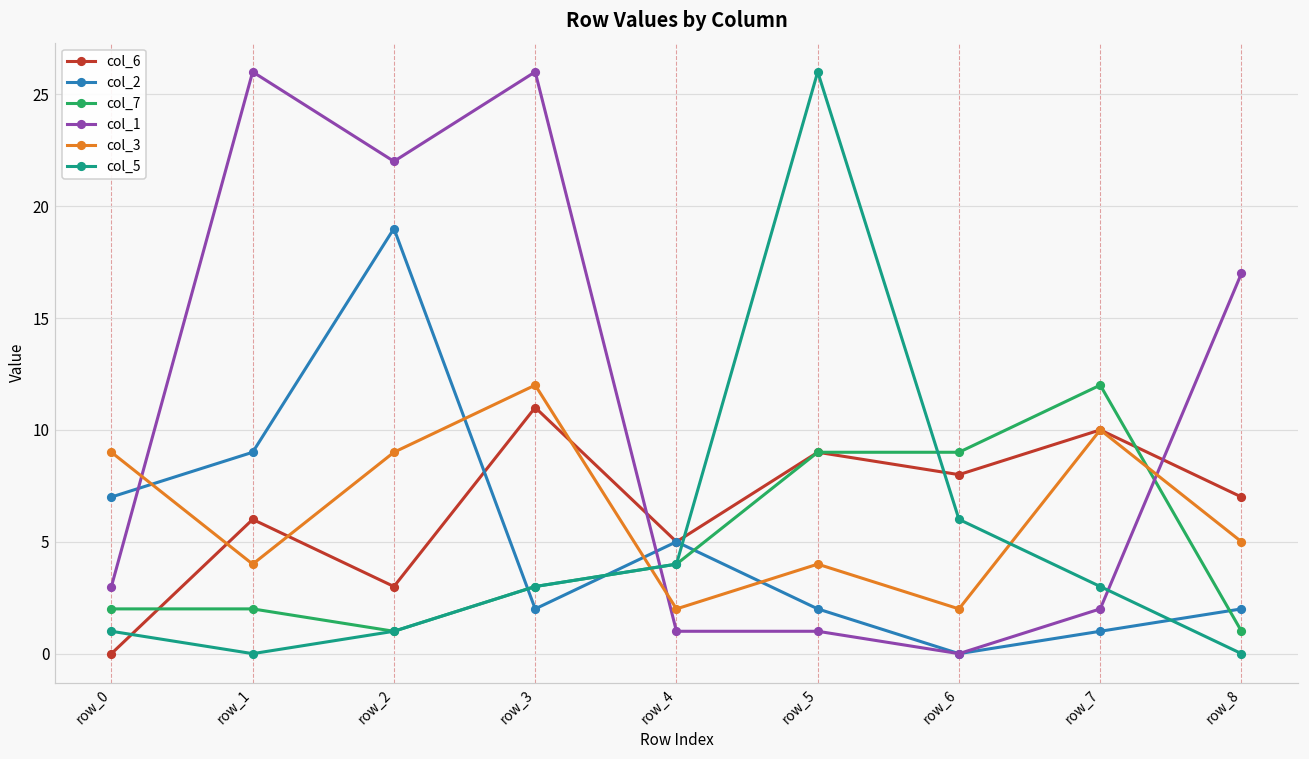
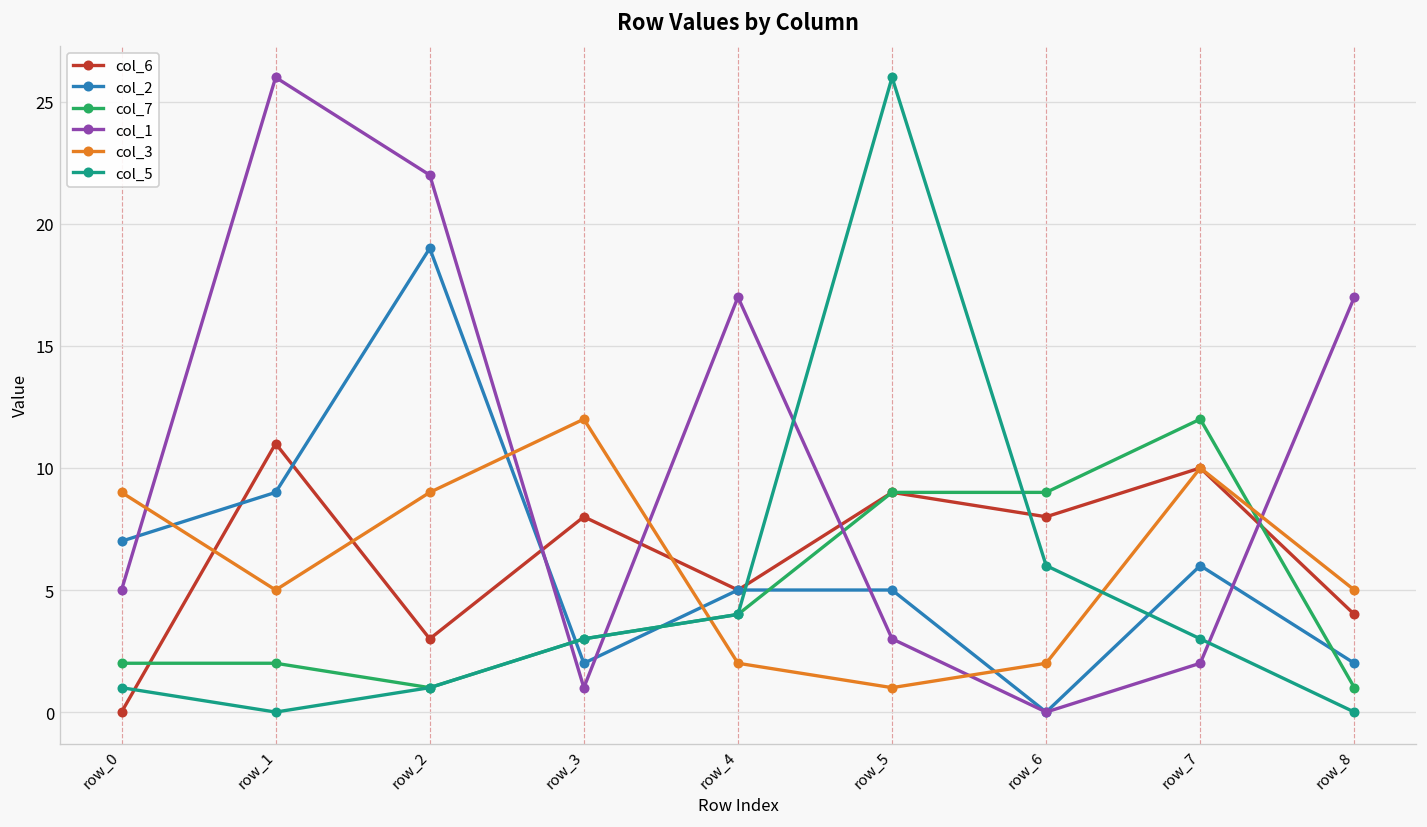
  {
    "col_6": {
      "row_0": 0,
-     "row_1": 6,
+     "row_1": 11,
      "row_2": 3,
-     "row_3": 11,
+     "row_3": 8,
      "row_6": 8,
-     "row_8": 7
+     "row_8": 4
    },
    "col_2": {
      "row_0": 7,
      "row_1": 9,
      "row_2": 19,
      "row_3": 2,
-     "row_5": 2,
-     "row_7": 1,
+     "row_5": 5,
+     "row_7": 6,
      "row_8": 2
    },
    "col_1": {
-     "row_0": 3,
+     "row_0": 5,
      "row_1": 26,
      "row_2": 22,
-     "row_3": 26,
-     "row_4": 1,
-     "row_5": 1,
+     "row_3": 1,
+     "row_4": 17,
+     "row_5": 3,
      "row_7": 2,
      "row_8": 17
    },
    "col_3": {
      "row_0": 9,
-     "row_1": 4,
+     "row_1": 5,
      "row_2": 9,
      "row_3": 12,
      "row_4": 2,
-     "row_5": 4,
+     "row_5": 1,
      "row_6": 2,
      "row_8": 5
    }
  }
